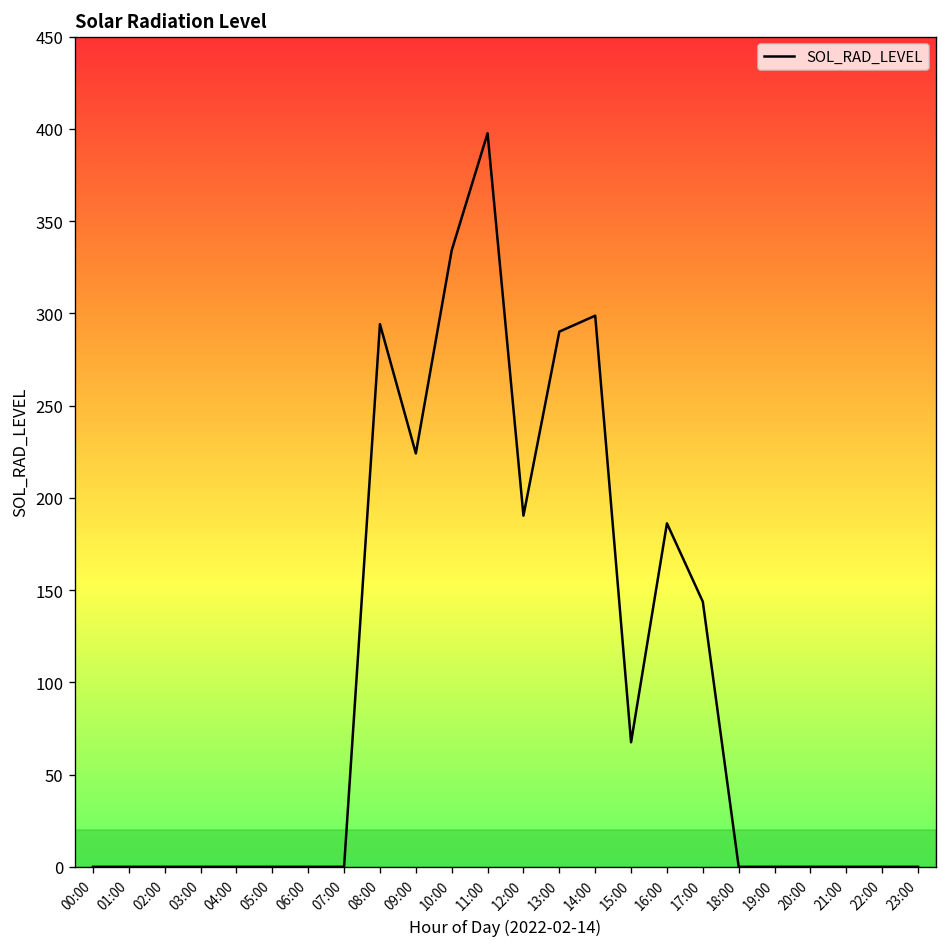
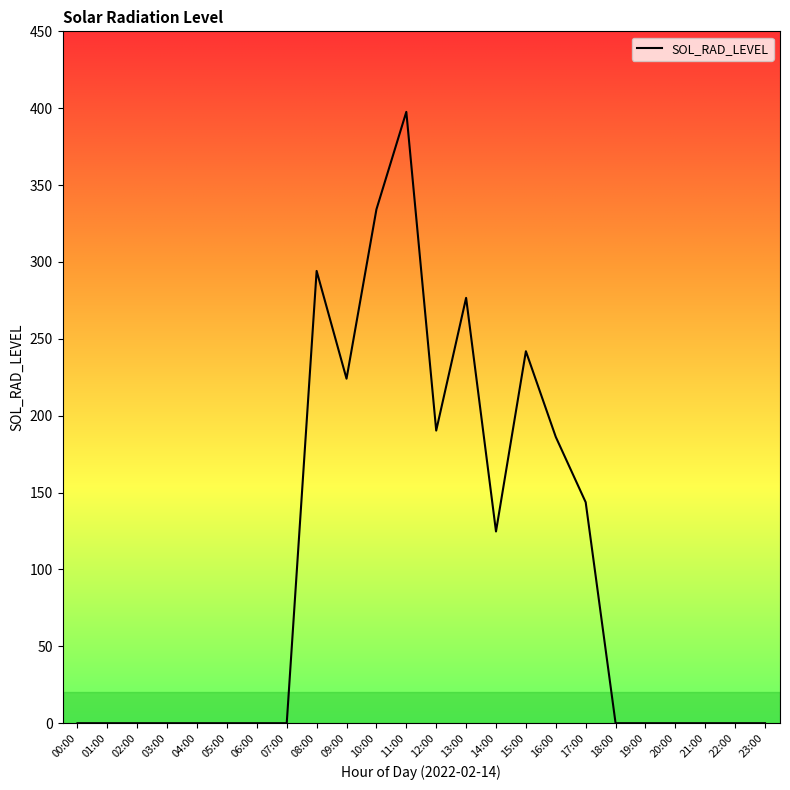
  {
    "08:00": 294,
    "09:00": 224,
    "10:00": 334,
    "11:00": 398,
    "12:00": 190,
-   "13:00": 290,
-   "14:00": 299,
-   "15:00": 68,
+   "13:00": 277,
+   "14:00": 125,
+   "15:00": 242,
    "16:00": 186,
    "17:00": 144
  }
